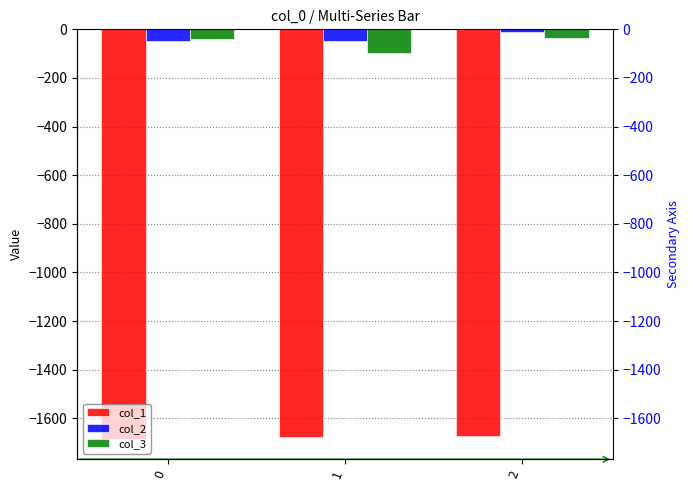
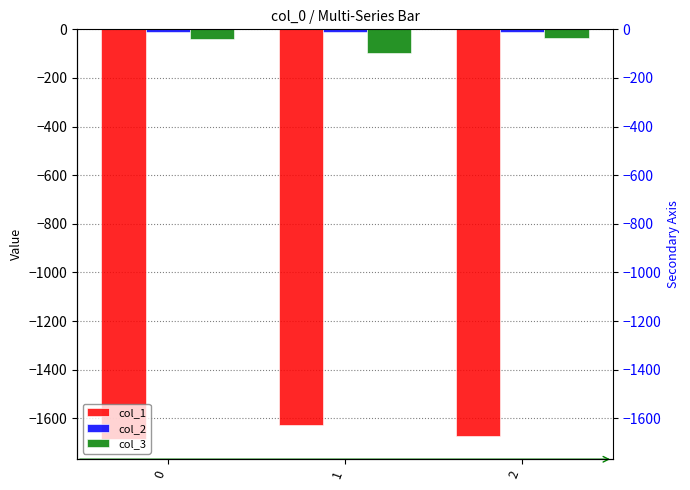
  {
    "col_1": {
-     "1": -1680,
+     "1": -1630,
      "2": -1670
    },
    "col_2": {
-     "0": -50,
-     "1": -50
+     "0": -10,
+     "1": -10
    },
    "col_3": {
      "0": -40,
      "1": -100,
      "2": -40
    }
  }
